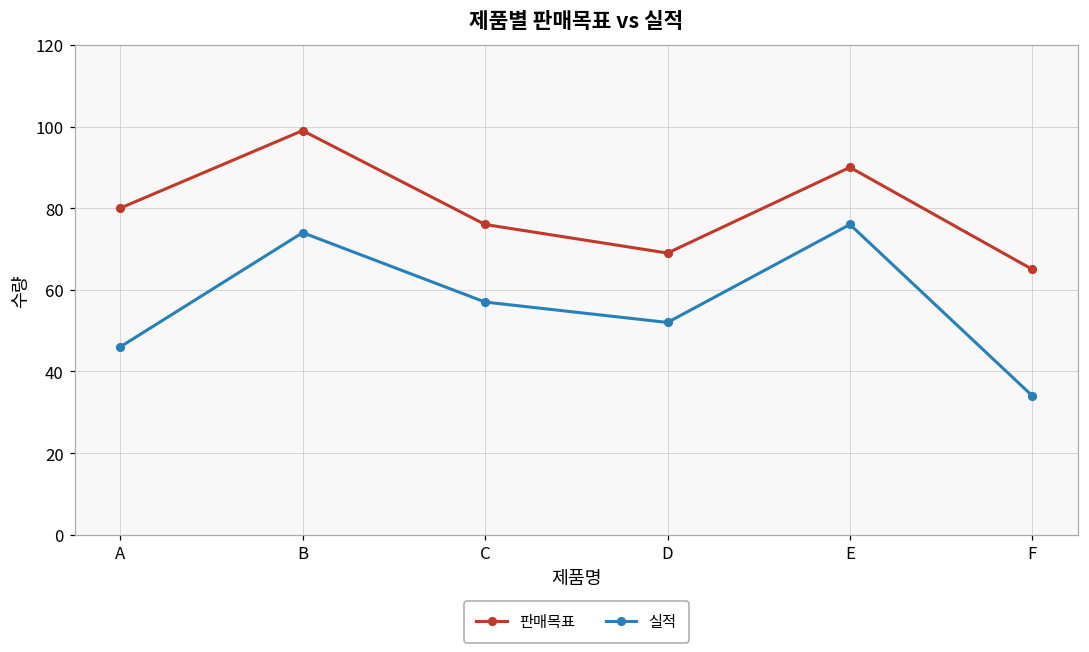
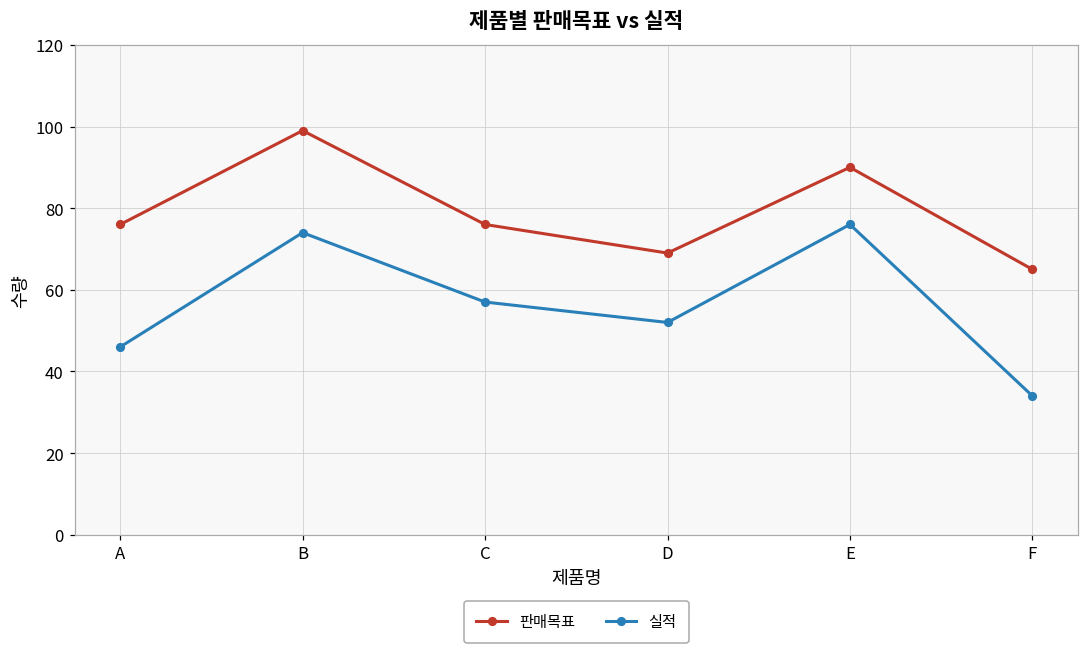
  {
    "판매목표": {
-     "A": 80,
+     "A": 76,
      "B": 99,
      "C": 76,
      "D": 69,
      "E": 90,
      "F": 65
    },
    "실적": {
      "A": 46,
      "B": 74,
      "C": 57,
      "D": 52,
      "E": 76,
      "F": 34
    }
  }
